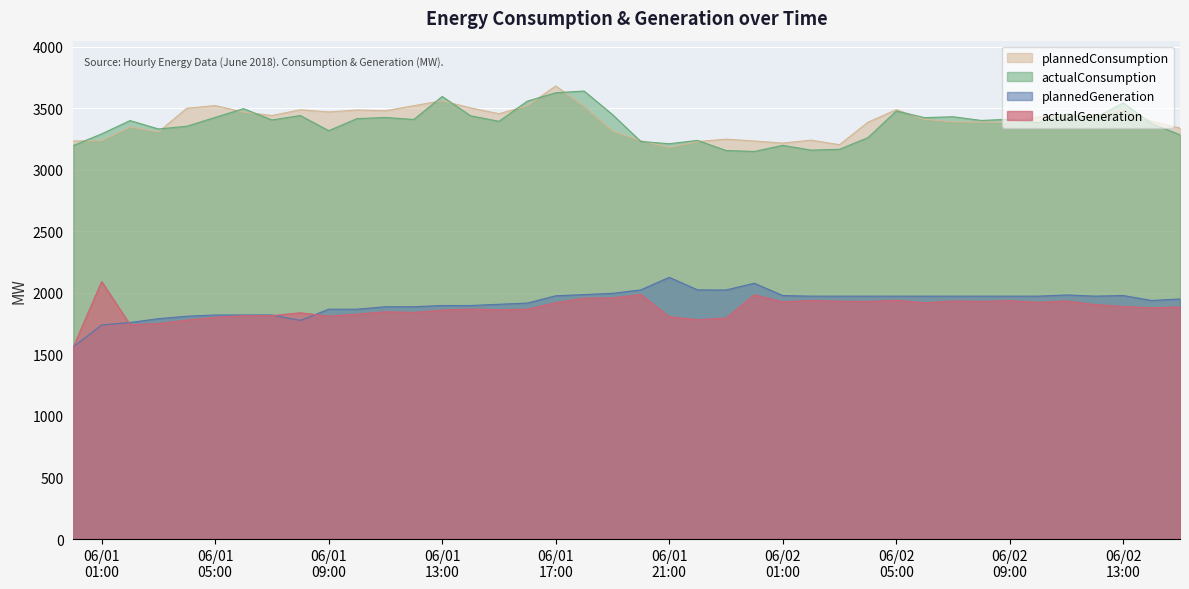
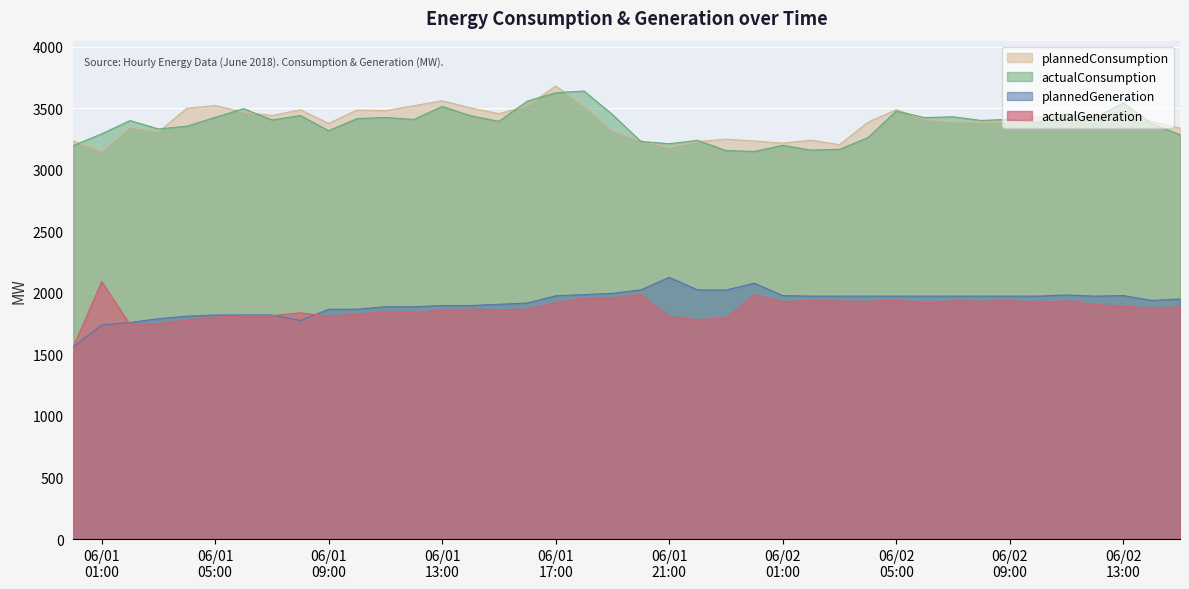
  {
    "plannedConsumption": {
-     "06/01 01:00": 3240,
+     "06/01 01:00": 3150,
      "06/01 05:00": 3520,
-     "06/01 09:00": 3470,
+     "06/01 09:00": 3380,
      "06/01 13:00": 3560,
      "06/01 17:00": 3680,
      "06/01 21:00": 3180
    },
    "actualConsumption": {
      "06/01 01:00": 3290,
      "06/01 05:00": 3430,
      "06/01 09:00": 3320,
-     "06/01 13:00": 3600,
+     "06/01 13:00": 3510,
      "06/01 17:00": 3630,
      "06/01 21:00": 3210
    },
    "plannedGeneration": {
      "06/01 01:00": 1740,
      "06/01 09:00": 1870,
      "06/01 13:00": 1900,
      "06/01 17:00": 1980,
      "06/01 21:00": 2130,
      "06/02 01:00": 1980,
      "06/02 05:00": 1970,
      "06/02 09:00": 1970,
      "06/02 13:00": 1980
    },
    "actualGeneration": {
      "06/01 01:00": 2090,
      "06/01 09:00": 1810,
      "06/01 13:00": 1860,
      "06/01 17:00": 1920,
      "06/01 21:00": 1810,
      "06/02 01:00": 1930,
      "06/02 05:00": 1940,
      "06/02 09:00": 1940,
      "06/02 13:00": 1890
    }
  }
